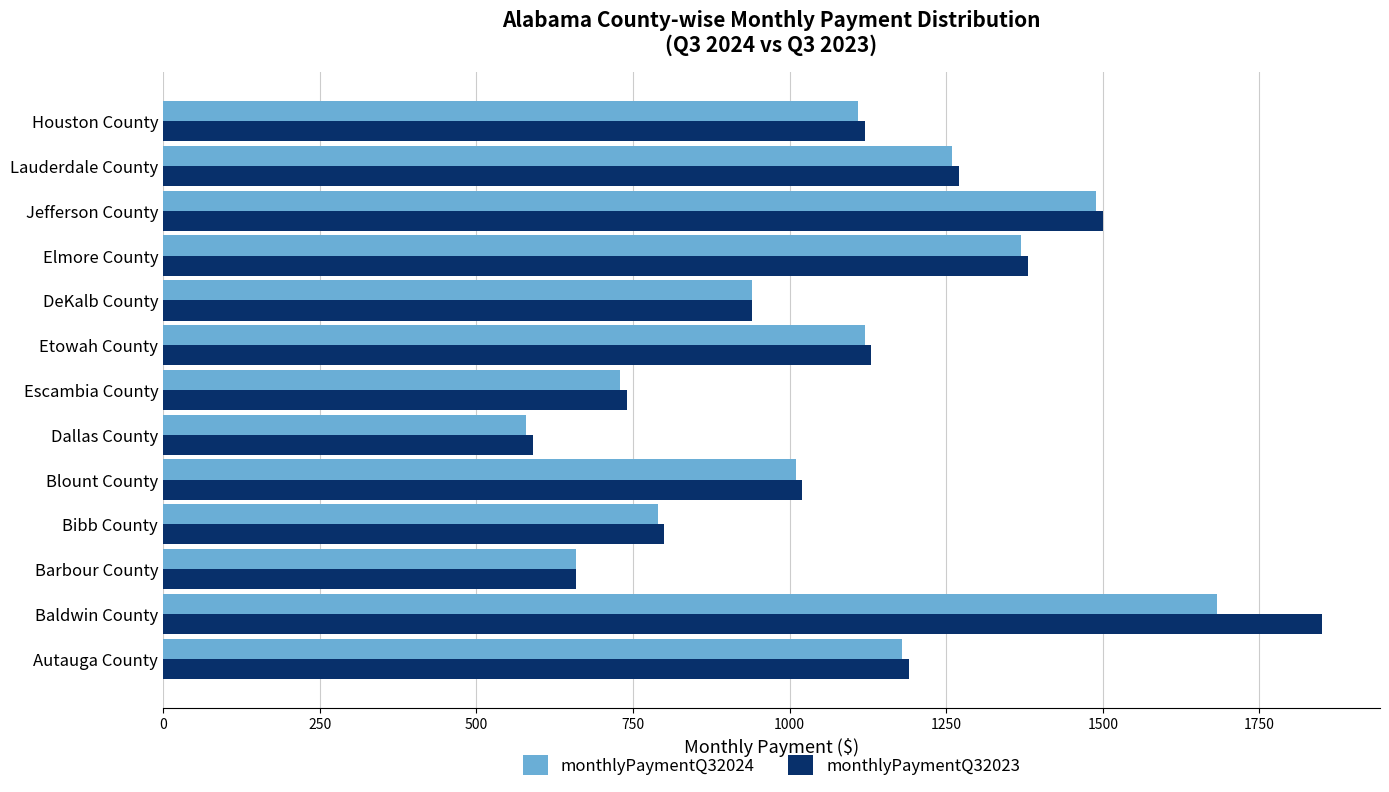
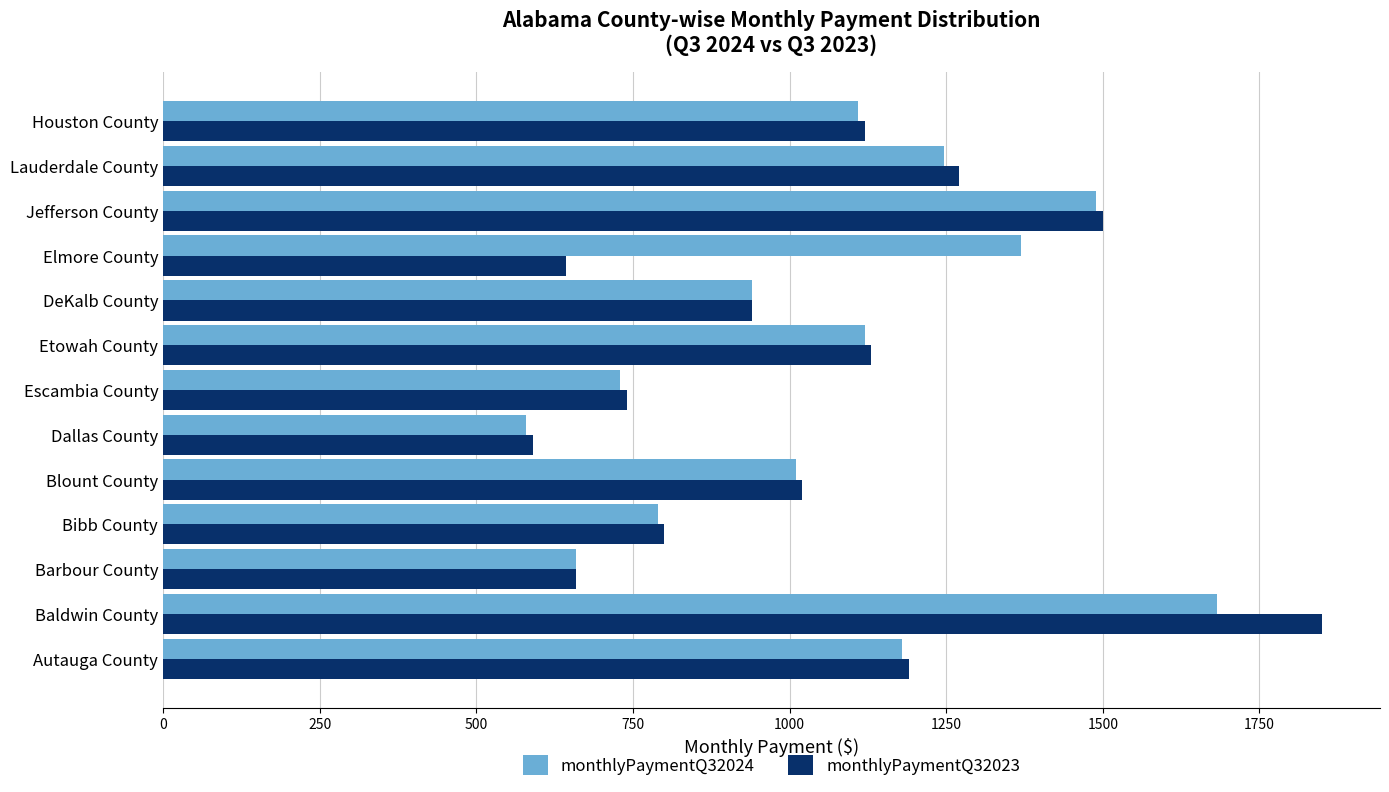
  {
    "monthlyPaymentQ32024": {
      "Houston County": 1110,
-     "Lauderdale County": 1260,
+     "Lauderdale County": 1250,
      "Jefferson County": 1490,
      "Elmore County": 1370,
      "DeKalb County": 940,
      "Etowah County": 1120,
      "Escambia County": 730,
      "Dallas County": 580,
      "Blount County": 1010,
      "Bibb County": 790,
      "Barbour County": 660,
      "Baldwin County": 1680,
      "Autauga County": 1180
    },
    "monthlyPaymentQ32023": {
      "Houston County": 1120,
      "Lauderdale County": 1270,
      "Jefferson County": 1500,
-     "Elmore County": 1380,
+     "Elmore County": 640,
      "DeKalb County": 940,
      "Etowah County": 1130,
      "Escambia County": 740,
      "Dallas County": 590,
      "Blount County": 1020,
      "Bibb County": 800,
      "Barbour County": 660,
      "Baldwin County": 1850,
      "Autauga County": 1190
    }
  }
